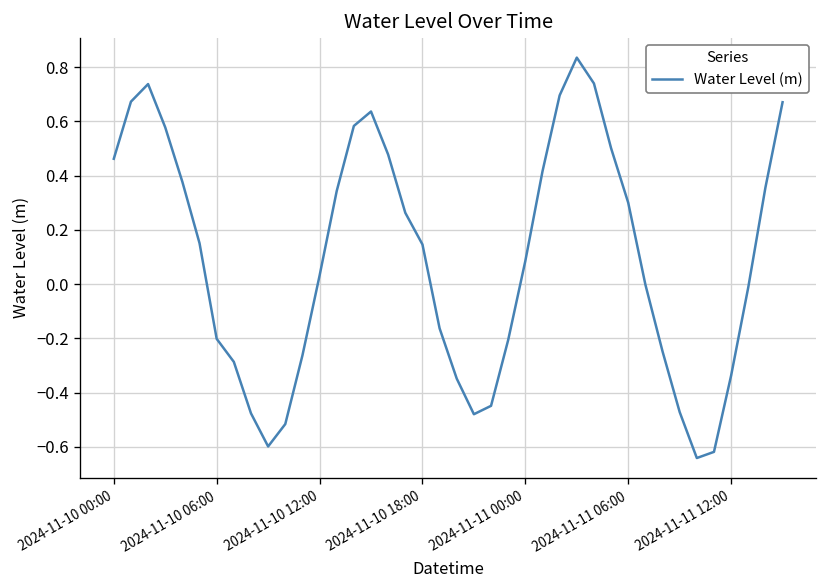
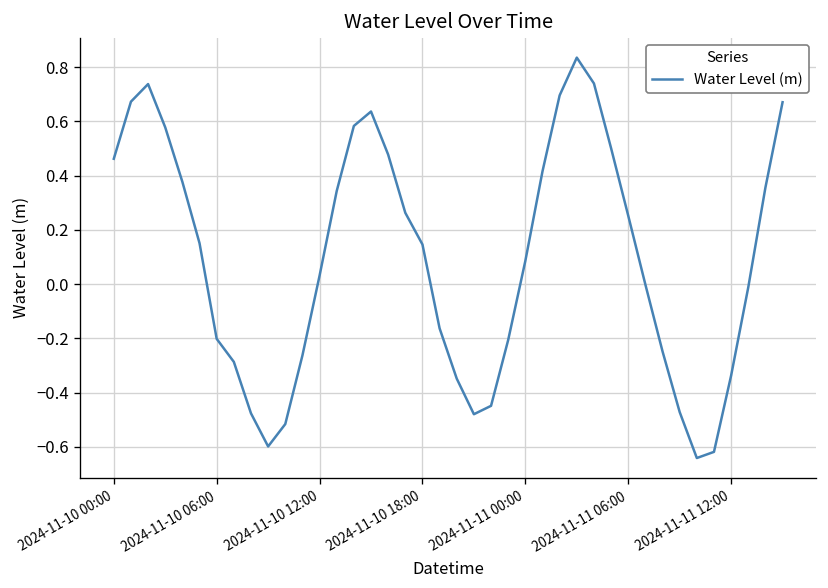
  {
    "2024-11-10 00:00": 0.46,
    "2024-11-10 06:00": -0.20,
    "2024-11-10 12:00": 0.03,
    "2024-11-10 18:00": 0.15,
    "2024-11-11 00:00": 0.09,
-   "2024-11-11 06:00": 0.30,
+   "2024-11-11 06:00": 0.25,
    "2024-11-11 12:00": -0.34
  }
